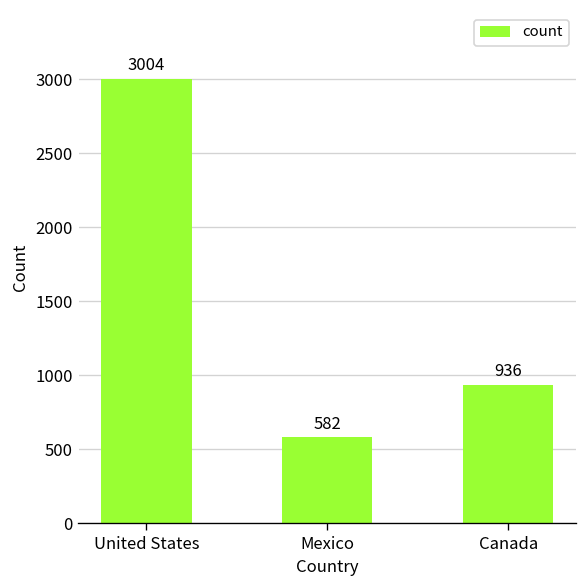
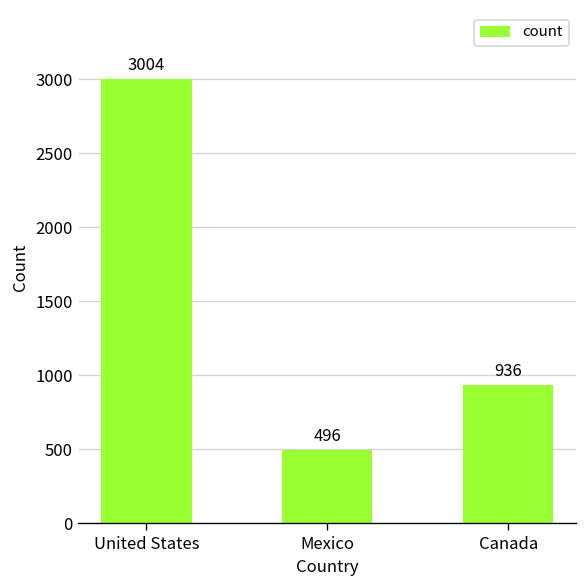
  {
    "United States": 3004,
-   "Mexico": 582,
+   "Mexico": 496,
    "Canada": 936
  }
